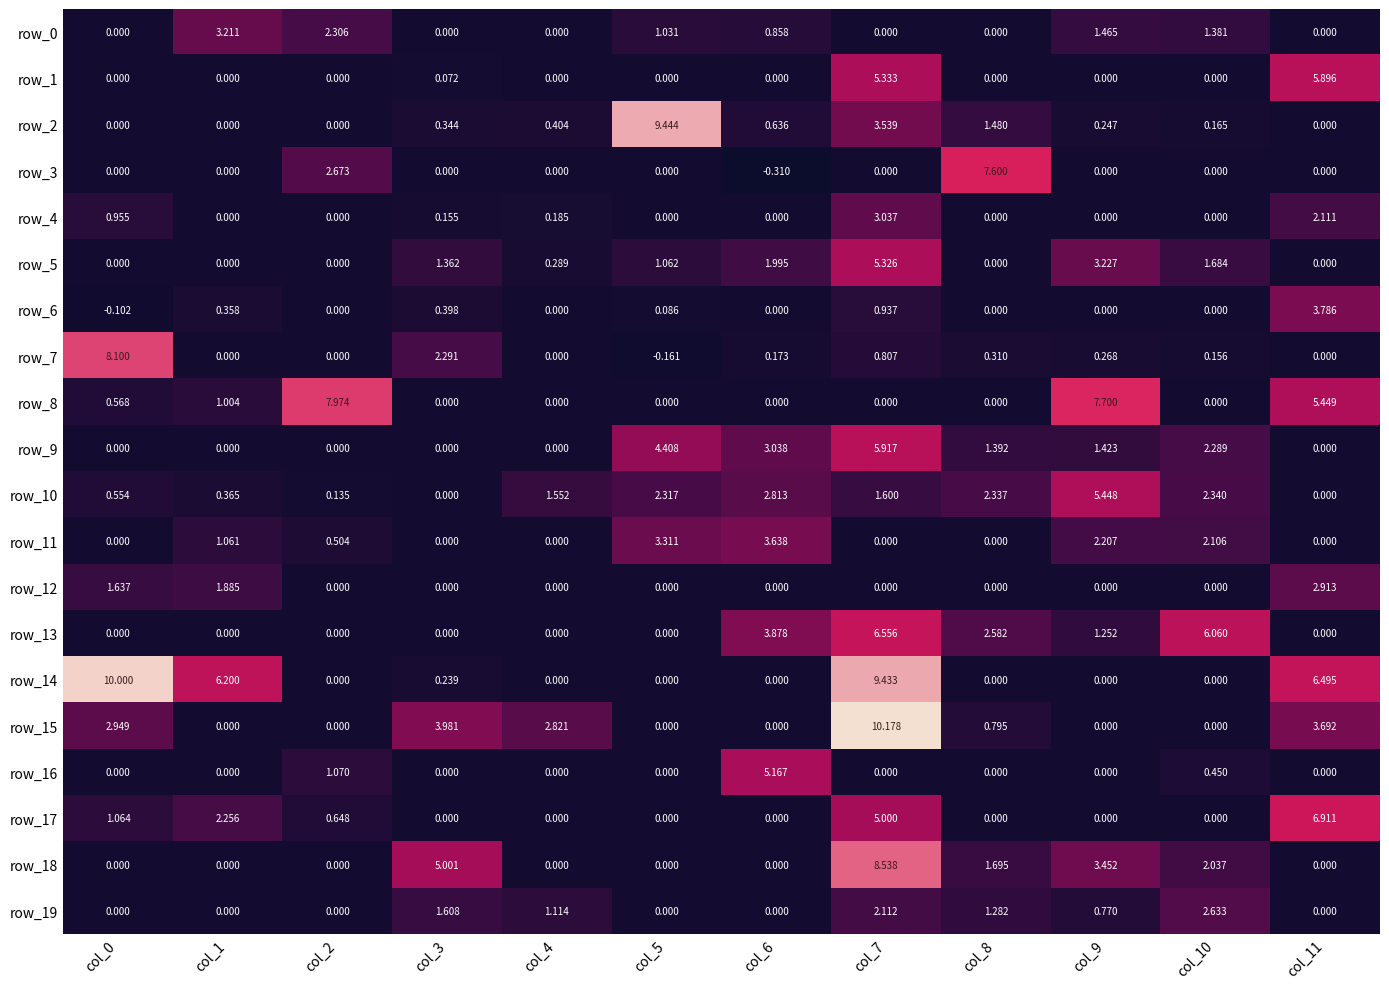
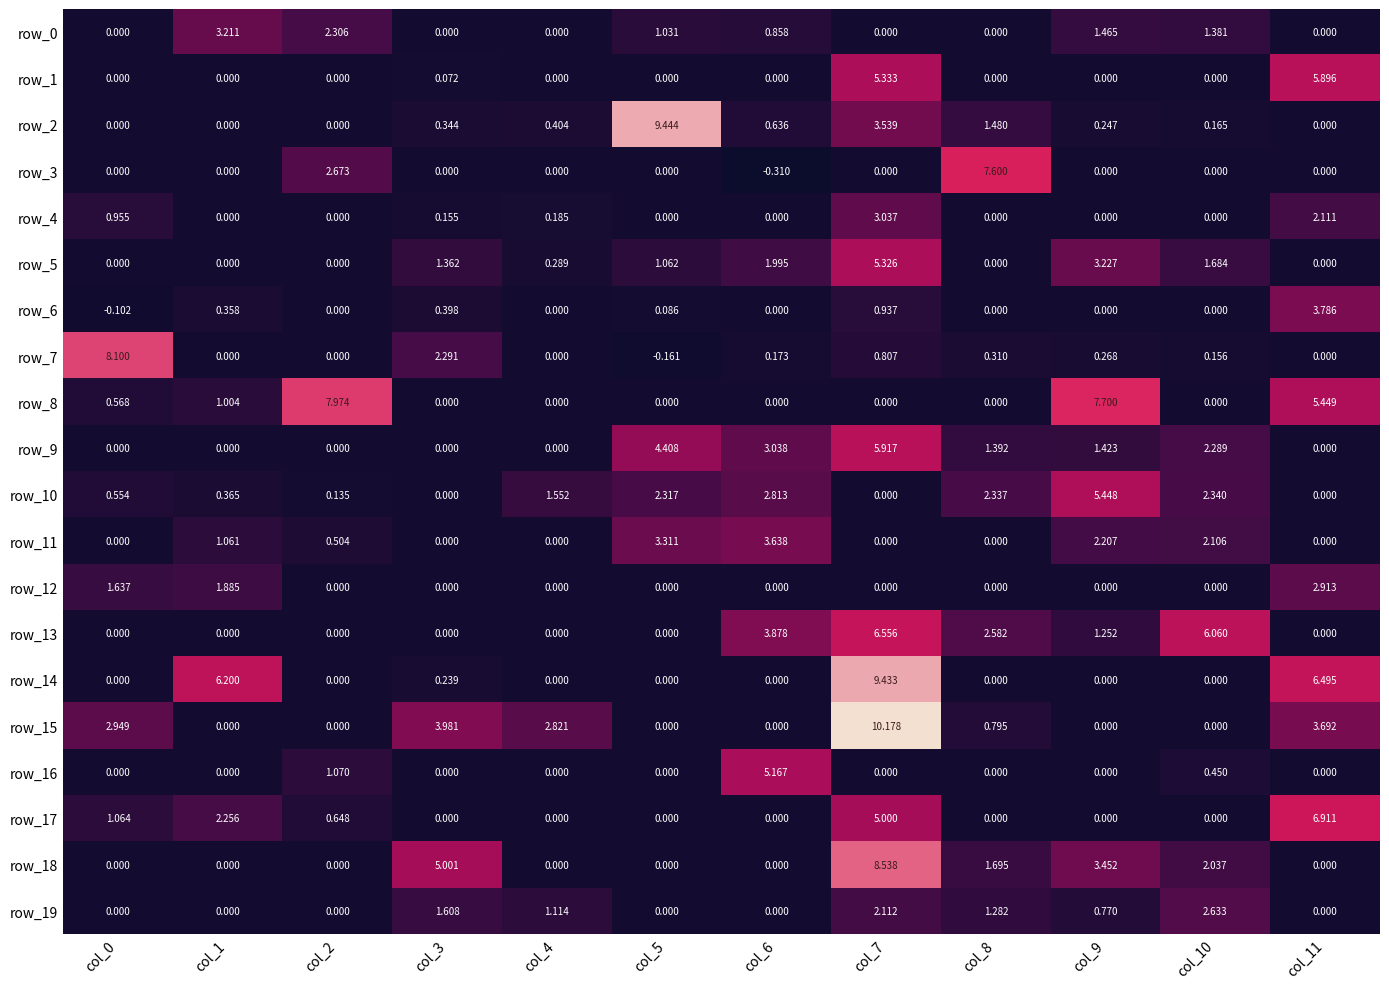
  {
    "row_10": {
      "col_0": 0.554,
      "col_1": 0.365,
      "col_2": 0.135,
      "col_3": 0.000,
      "col_4": 1.552,
      "col_5": 2.317,
      "col_6": 2.813,
-     "col_7": 1.600,
+     "col_7": 0.000,
      "col_8": 2.337,
      "col_9": 5.448,
      "col_10": 2.340,
      "col_11": 0.000
    },
    "row_14": {
-     "col_0": 10.000,
+     "col_0": 0.000,
      "col_1": 6.200,
      "col_2": 0.000,
      "col_3": 0.239,
      "col_4": 0.000,
      "col_5": 0.000,
      "col_6": 0.000,
      "col_7": 9.433,
      "col_8": 0.000,
      "col_9": 0.000,
      "col_10": 0.000,
      "col_11": 6.495
    }
  }
